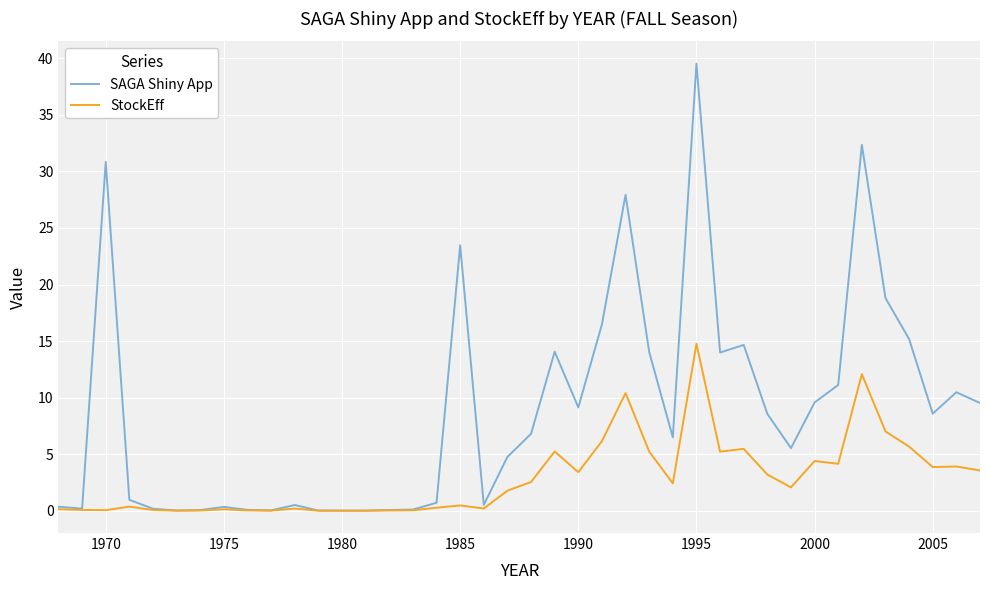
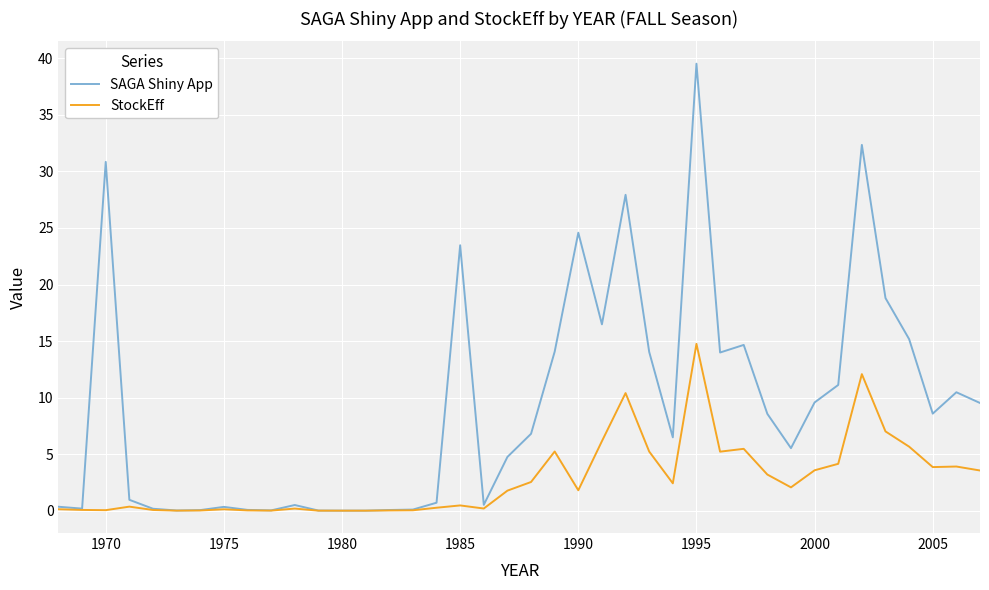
  {
    "SAGA Shiny App": {
      "1970": 30.8,
      "1985": 23.5,
-     "1990": 9.1,
+     "1990": 24.6,
      "1995": 39.5,
      "2000": 9.6,
      "2005": 8.6
    },
    "StockEff": {
      "1970": 0.0,
      "1985": 0.5,
-     "1990": 3.4,
+     "1990": 1.8,
      "1995": 14.8,
-     "2000": 4.4,
+     "2000": 3.6,
      "2005": 3.9
    }
  }
